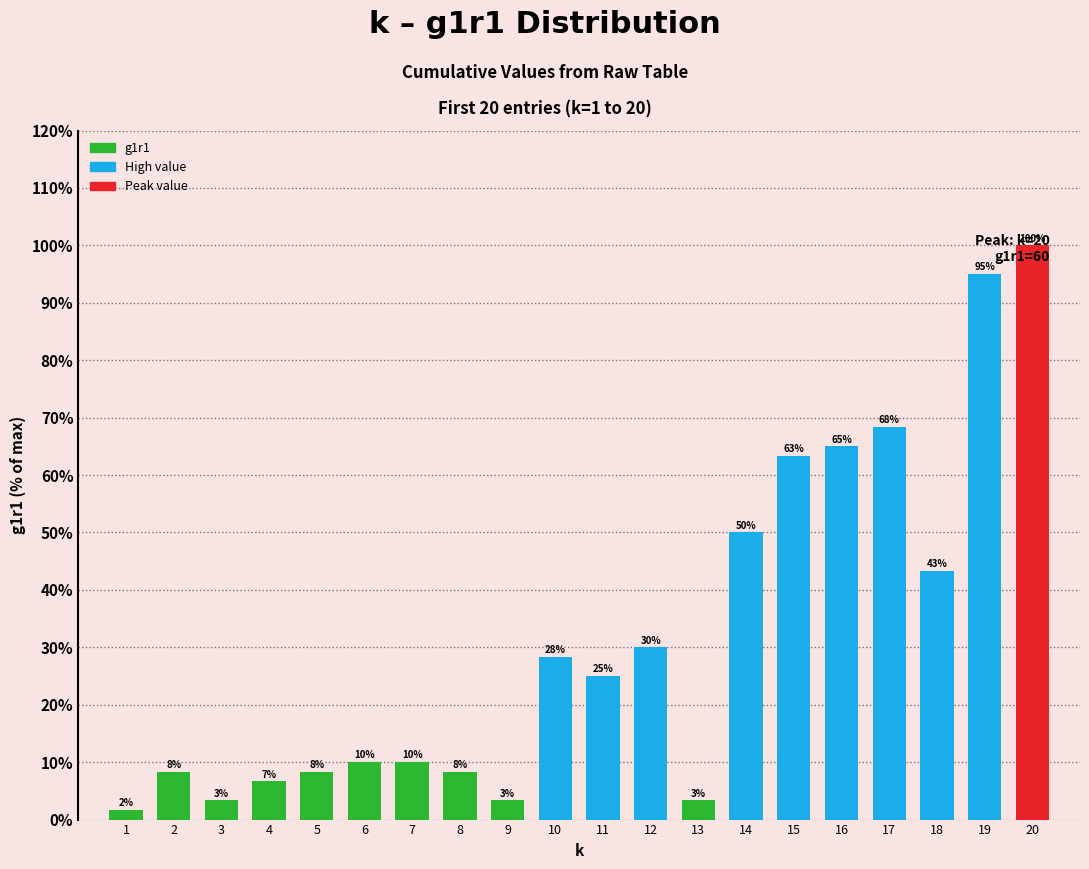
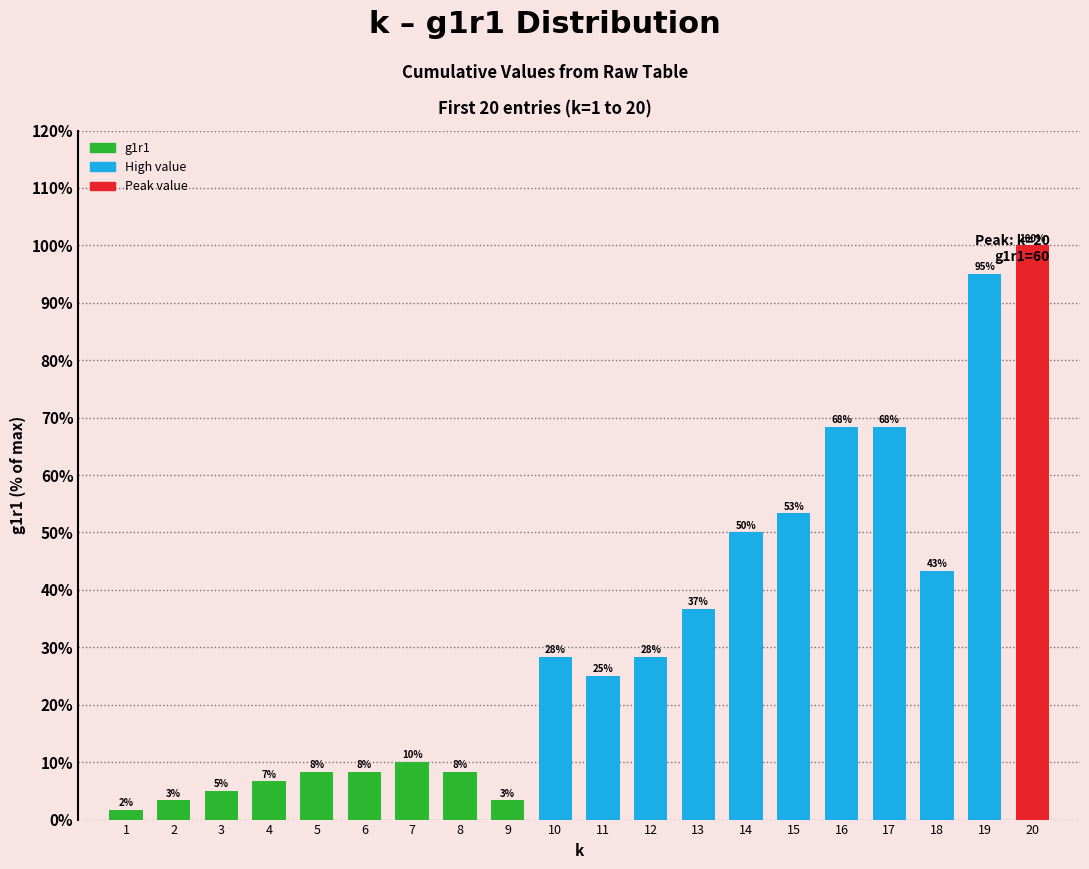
  {
    "1": "2%",
-   "2": "8%",
-   "3": "3%",
+   "2": "3%",
+   "3": "5%",
    "4": "7%",
    "5": "8%",
-   "6": "10%",
+   "6": "8%",
    "7": "10%",
    "8": "8%",
    "9": "3%",
    "10": "28%",
    "11": "25%",
-   "12": "30%",
-   "13": "3%",
+   "12": "28%",
+   "13": "37%",
    "14": "50%",
-   "15": "63%",
-   "16": "65%",
+   "15": "53%",
+   "16": "68%",
    "17": "68%",
    "18": "43%"
  }
